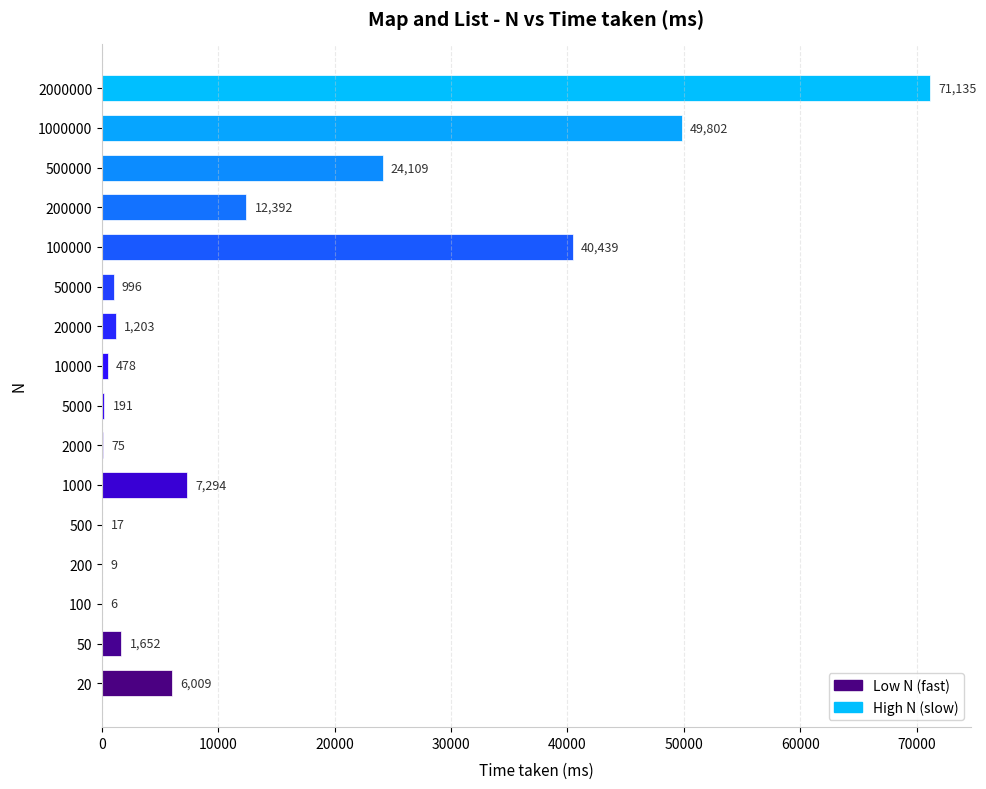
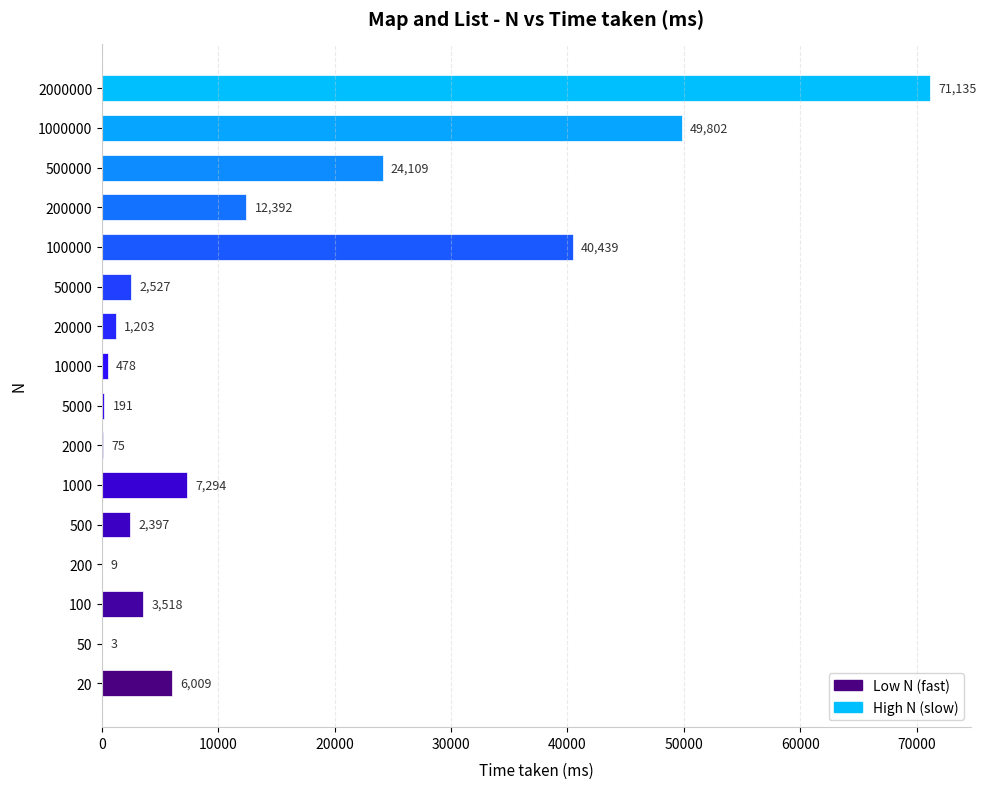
  {
    "2000000": "71,135",
    "1000000": "49,802",
    "500000": "24,109",
    "200000": "12,392",
    "100000": "40,439",
-   "50000": "996",
+   "50000": "2,527",
    "20000": "1,203",
    "10000": "478",
    "5000": "191",
    "2000": "75",
    "1000": "7,294",
-   "500": "17",
+   "500": "2,397",
    "200": "9",
-   "100": "6",
-   "50": "1,652",
+   "100": "3,518",
+   "50": "3",
    "20": "6,009"
  }
